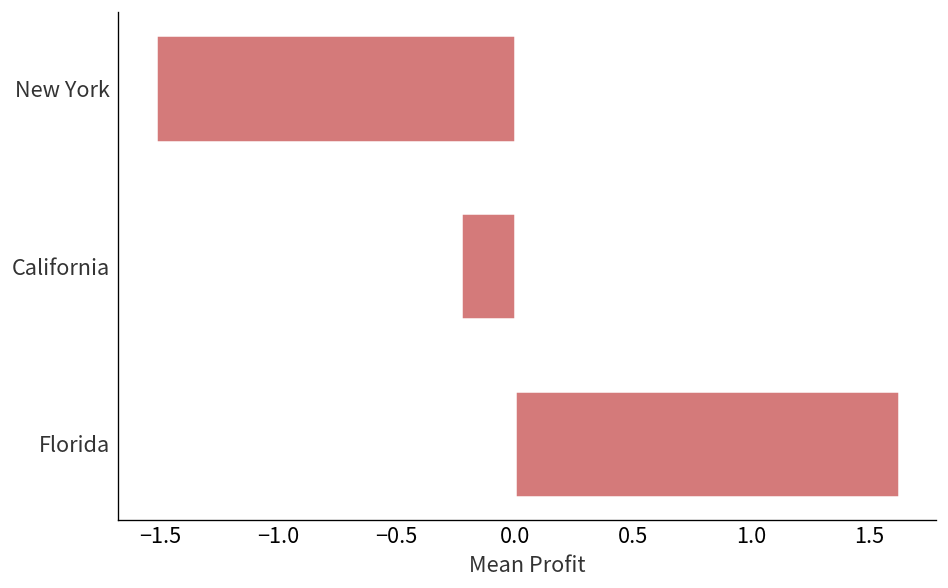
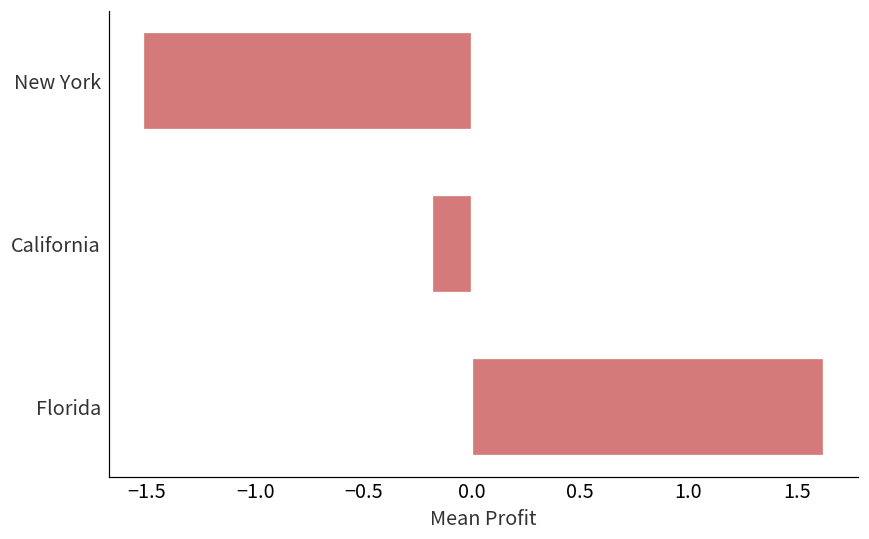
  {
    "New York": -1.52,
-   "California": -0.23,
+   "California": -0.18,
    "Florida": 1.63
  }
